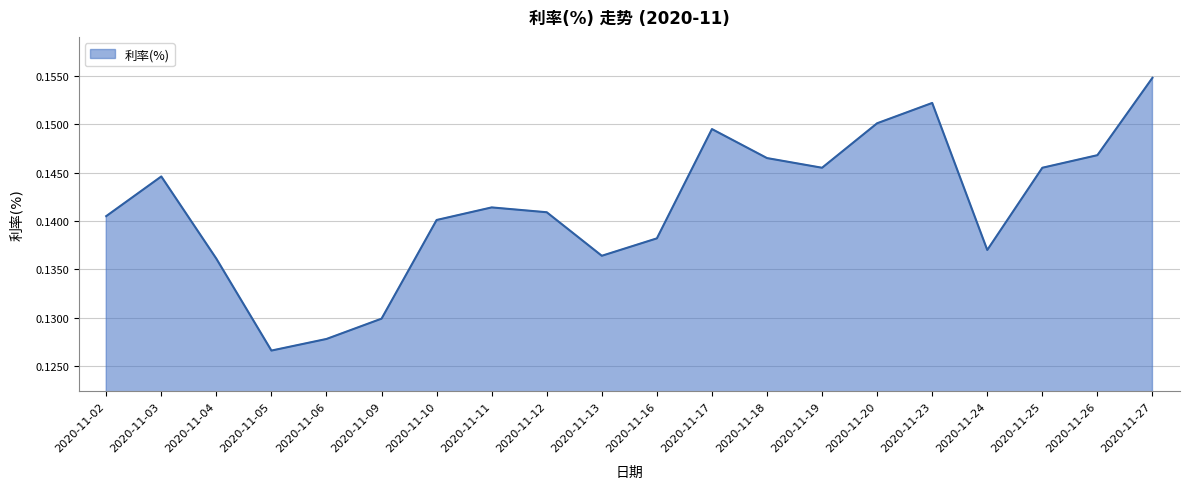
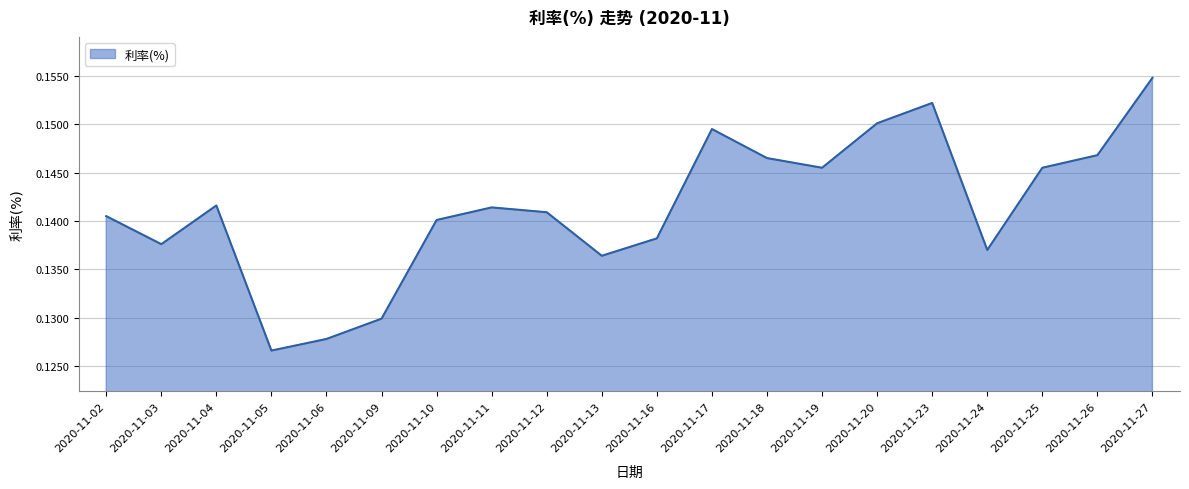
  {
    "2020-11-02": 0.141,
-   "2020-11-03": 0.145,
-   "2020-11-04": 0.136,
+   "2020-11-03": 0.138,
+   "2020-11-04": 0.142,
    "2020-11-05": 0.127,
    "2020-11-06": 0.128,
    "2020-11-09": 0.130,
    "2020-11-10": 0.140,
    "2020-11-11": 0.141,
    "2020-11-12": 0.141,
    "2020-11-13": 0.136,
    "2020-11-16": 0.138,
    "2020-11-17": 0.150,
    "2020-11-18": 0.147,
    "2020-11-19": 0.146,
    "2020-11-20": 0.150,
    "2020-11-23": 0.152,
    "2020-11-24": 0.137,
    "2020-11-25": 0.146,
    "2020-11-26": 0.147,
    "2020-11-27": 0.155
  }
